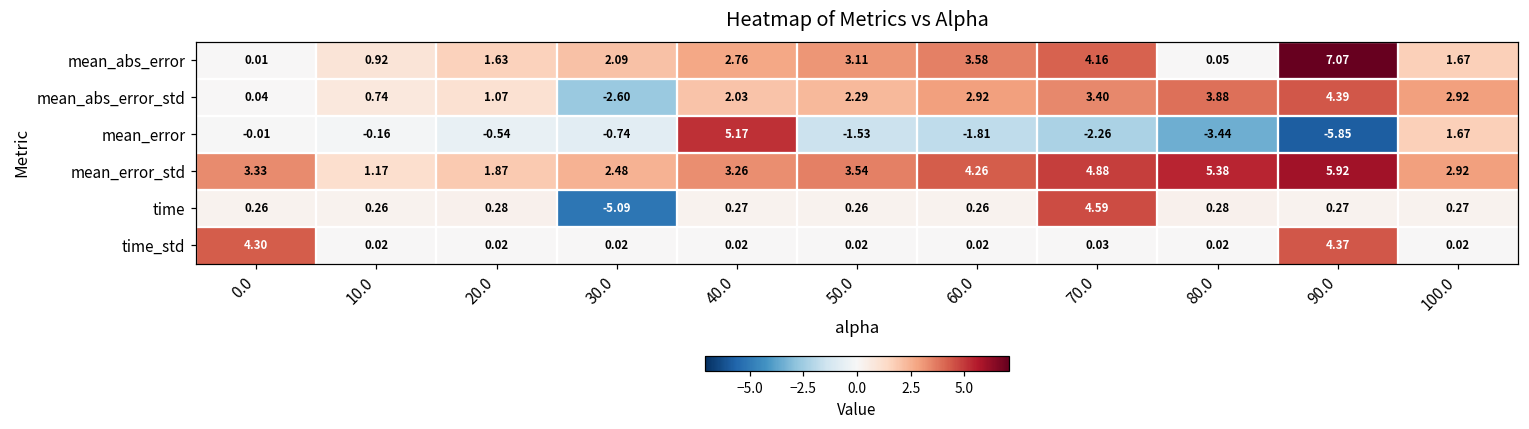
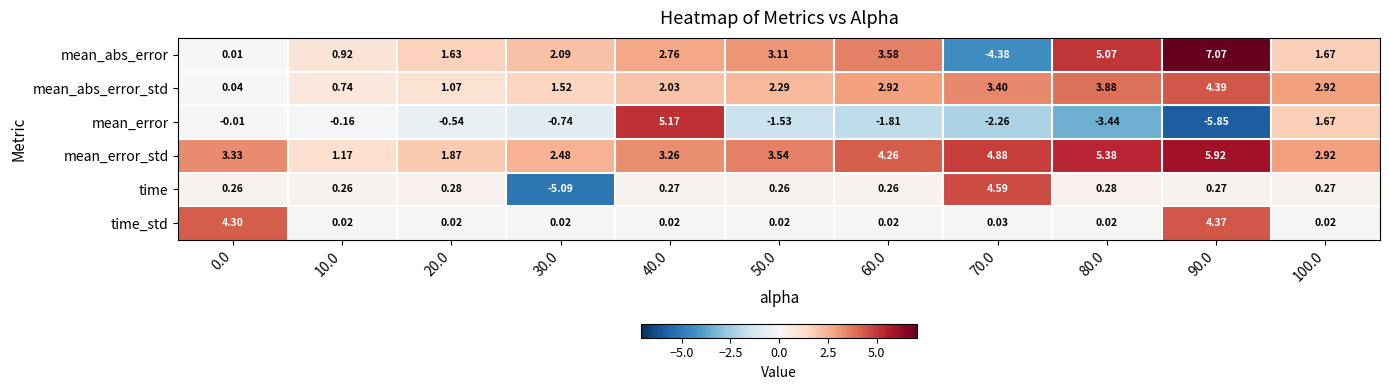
  {
    "mean_abs_error": {
      "0.0": 0.01,
      "10.0": 0.92,
      "20.0": 1.63,
      "30.0": 2.09,
      "40.0": 2.76,
      "50.0": 3.11,
      "60.0": 3.58,
-     "70.0": 4.16,
-     "80.0": 0.05,
+     "70.0": -4.38,
+     "80.0": 5.07,
      "90.0": 7.07,
      "100.0": 1.67
    },
    "mean_abs_error_std": {
      "0.0": 0.04,
      "10.0": 0.74,
      "20.0": 1.07,
-     "30.0": -2.60,
+     "30.0": 1.52,
      "40.0": 2.03,
      "50.0": 2.29,
      "60.0": 2.92,
      "70.0": 3.40,
      "80.0": 3.88,
      "90.0": 4.39,
      "100.0": 2.92
    },
    "mean_error": {
      "0.0": -0.01,
      "10.0": -0.16,
      "20.0": -0.54,
      "30.0": -0.74,
      "40.0": 5.17,
      "50.0": -1.53,
      "60.0": -1.81,
      "70.0": -2.26,
      "80.0": -3.44,
      "90.0": -5.85,
      "100.0": 1.67
    },
    "mean_error_std": {
      "0.0": 3.33,
      "10.0": 1.17,
      "20.0": 1.87,
      "30.0": 2.48,
      "40.0": 3.26,
      "50.0": 3.54,
      "60.0": 4.26,
      "70.0": 4.88,
      "80.0": 5.38,
      "90.0": 5.92,
      "100.0": 2.92
    },
    "time": {
      "0.0": 0.26,
      "10.0": 0.26,
      "20.0": 0.28,
      "30.0": -5.09,
      "40.0": 0.27,
      "50.0": 0.26,
      "60.0": 0.26,
      "70.0": 4.59,
      "80.0": 0.28,
      "90.0": 0.27,
      "100.0": 0.27
    },
    "time_std": {
      "0.0": 4.30,
      "10.0": 0.02,
      "20.0": 0.02,
      "30.0": 0.02,
      "40.0": 0.02,
      "50.0": 0.02,
      "60.0": 0.02,
      "70.0": 0.03,
      "80.0": 0.02,
      "90.0": 4.37,
      "100.0": 0.02
    }
  }
